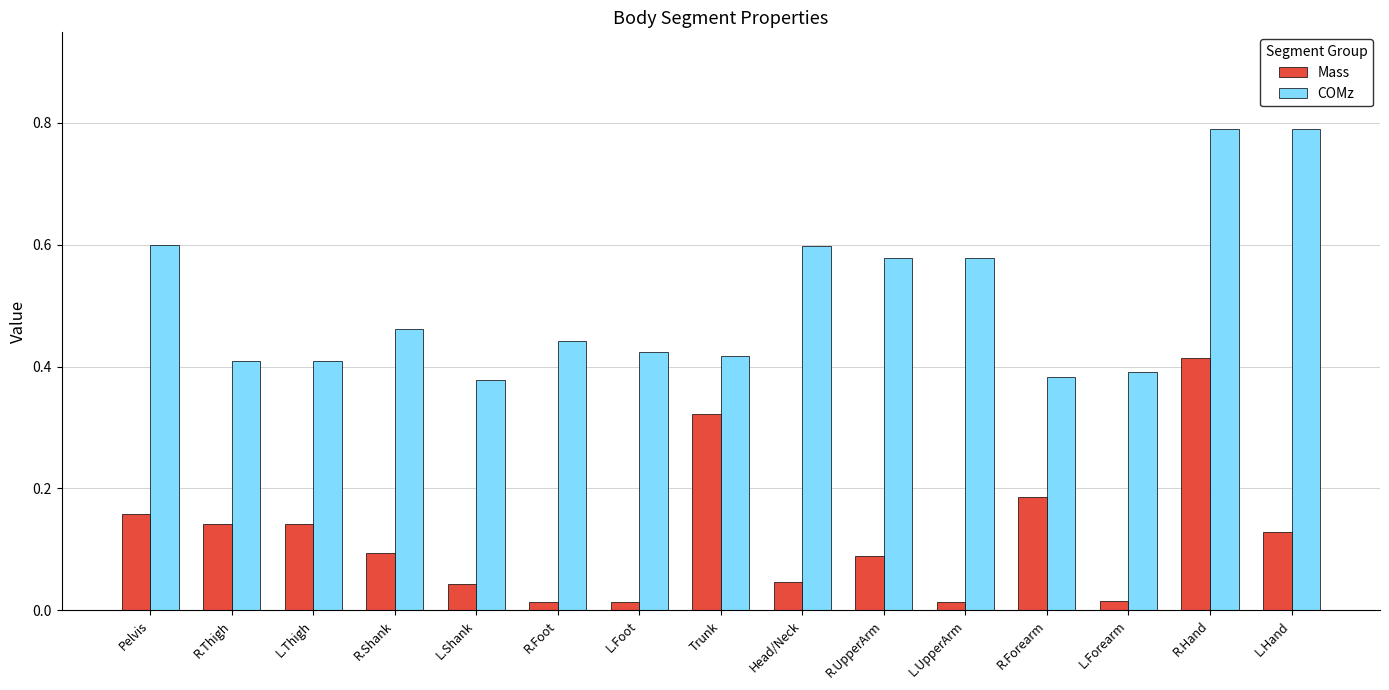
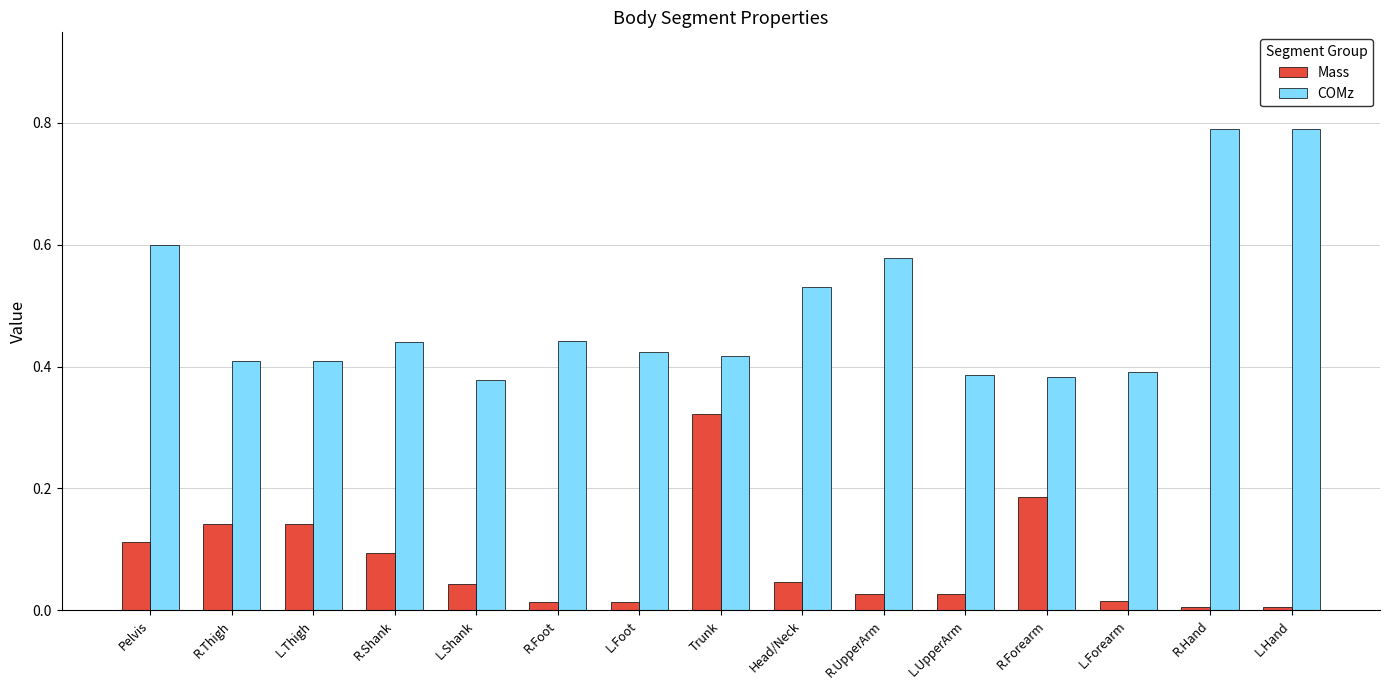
  {
    "Mass": {
-     "Pelvis": 0.16,
+     "Pelvis": 0.11,
      "R.Thigh": 0.14,
      "L.Thigh": 0.14,
      "R.Shank": 0.09,
      "L.Shank": 0.04,
      "R.Foot": 0.01,
      "L.Foot": 0.01,
      "Trunk": 0.32,
      "Head/Neck": 0.05,
-     "R.UpperArm": 0.09,
-     "L.UpperArm": 0.01,
+     "R.UpperArm": 0.03,
+     "L.UpperArm": 0.03,
      "R.Forearm": 0.19,
      "L.Forearm": 0.02,
-     "R.Hand": 0.41,
-     "L.Hand": 0.13
+     "R.Hand": 0.01,
+     "L.Hand": 0.01
    },
    "COMz": {
      "Pelvis": 0.60,
      "R.Thigh": 0.41,
      "L.Thigh": 0.41,
-     "R.Shank": 0.46,
+     "R.Shank": 0.44,
      "L.Shank": 0.38,
      "R.Foot": 0.44,
      "L.Foot": 0.42,
      "Trunk": 0.42,
-     "Head/Neck": 0.60,
+     "Head/Neck": 0.53,
      "R.UpperArm": 0.58,
-     "L.UpperArm": 0.58,
+     "L.UpperArm": 0.39,
      "R.Forearm": 0.38,
      "L.Forearm": 0.39,
      "R.Hand": 0.79,
      "L.Hand": 0.79
    }
  }
